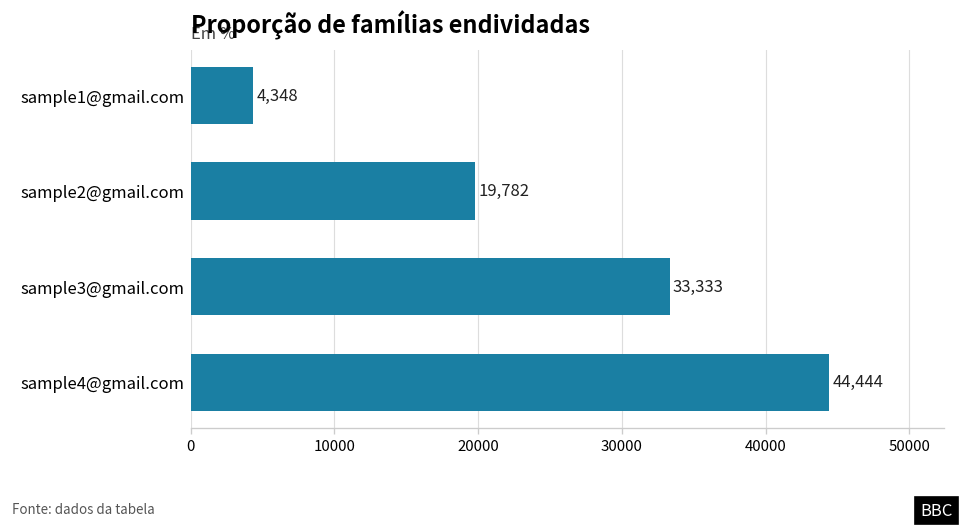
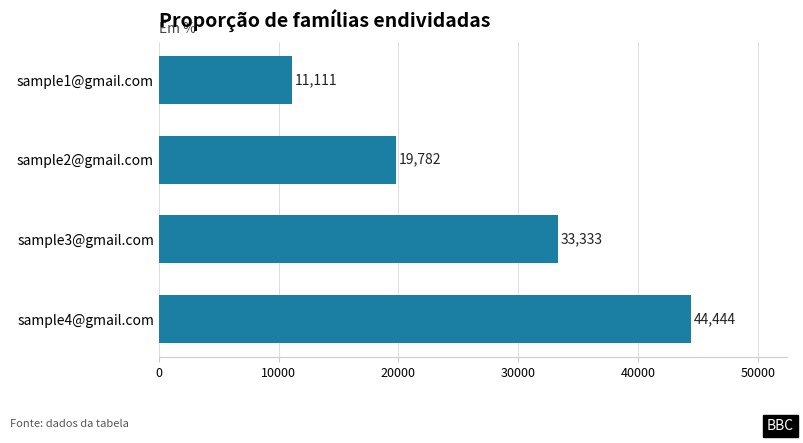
  {
-   "sample1@gmail.com": "4,348",
+   "sample1@gmail.com": "11,111",
    "sample2@gmail.com": "19,782",
    "sample3@gmail.com": "33,333",
    "sample4@gmail.com": "44,444"
  }
